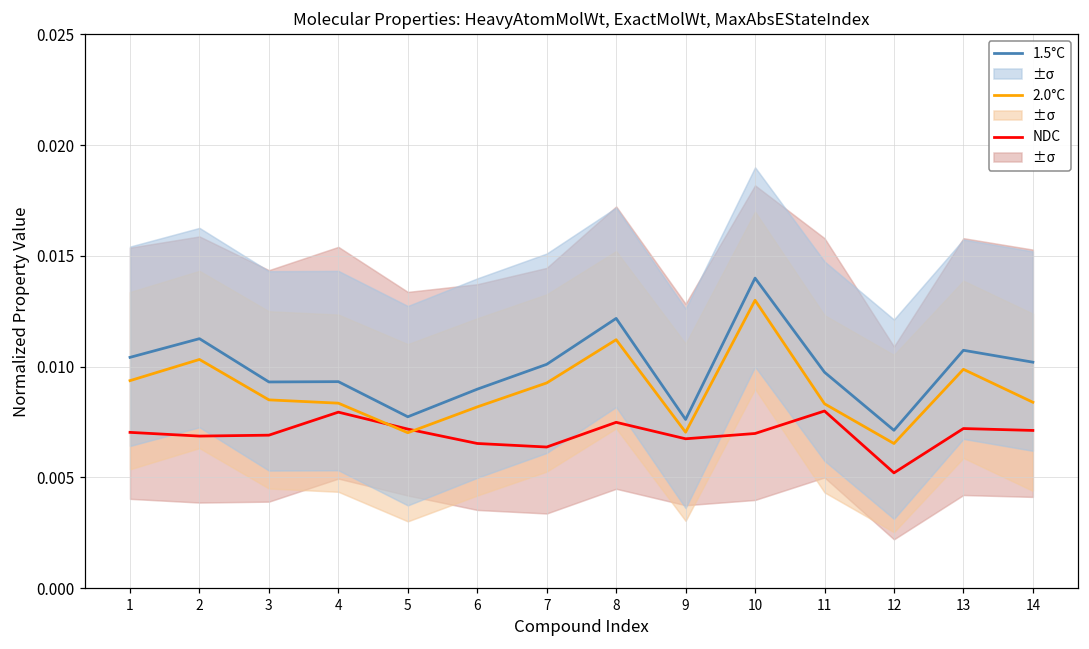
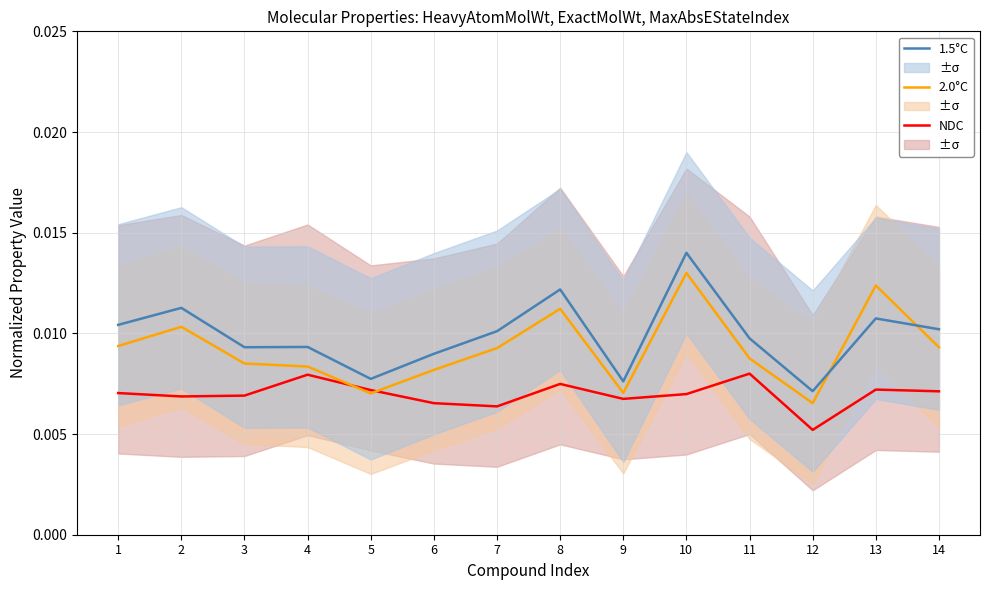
  {
    "NDC": {
      "1": 0.0070,
      "2": 0.0069,
      "3": 0.0069,
      "4": 0.0079,
      "5": 0.0072,
      "6": 0.0065,
      "7": 0.0064,
      "8": 0.0075,
      "9": 0.0067,
      "10": 0.0070,
      "11": 0.0080,
      "12": 0.0052,
      "13": 0.0072,
      "14": 0.0071
    },
    "2.0°C": {
      "1": 0.0094,
      "2": 0.0103,
      "3": 0.0085,
      "4": 0.0084,
      "5": 0.0070,
      "6": 0.0082,
      "7": 0.0093,
      "8": 0.0112,
      "9": 0.0070,
      "10": 0.0130,
-     "11": 0.0083,
+     "11": 0.0088,
      "12": 0.0065,
-     "13": 0.0099,
-     "14": 0.0084
+     "13": 0.0124,
+     "14": 0.0093
    },
    "1.5°C": {
      "1": 0.0104,
      "2": 0.0113,
      "3": 0.0093,
      "4": 0.0093,
      "5": 0.0077,
      "6": 0.0090,
      "7": 0.0101,
      "8": 0.0122,
      "9": 0.0076,
      "10": 0.0140,
      "11": 0.0098,
      "12": 0.0071,
      "13": 0.0107,
      "14": 0.0102
    }
  }
